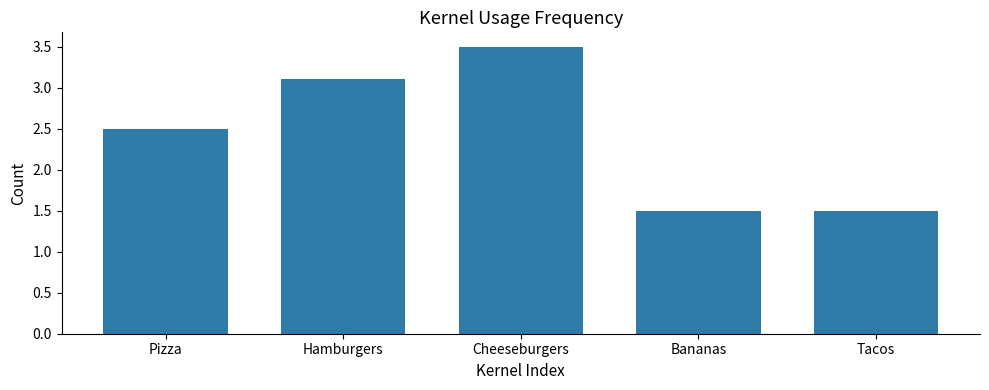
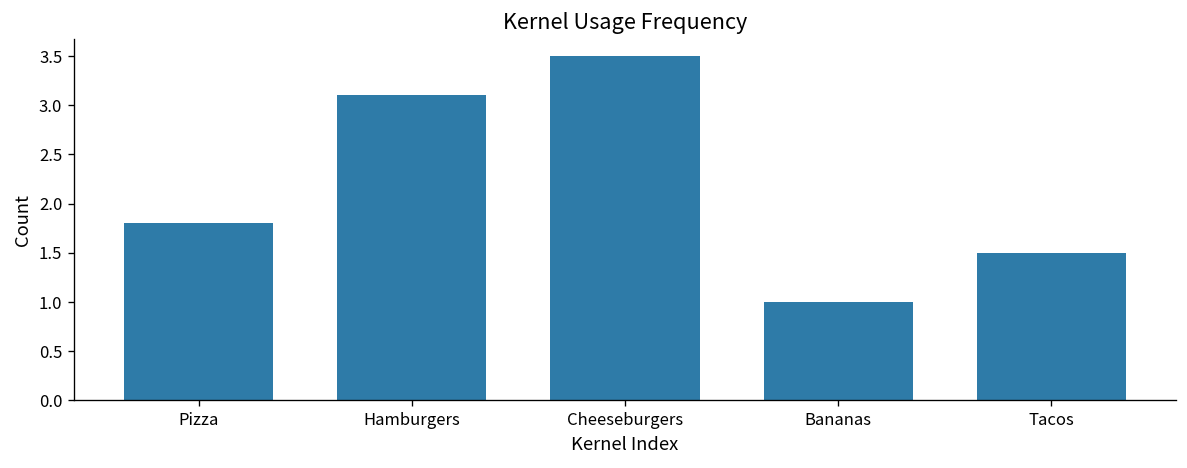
  {
-   "Pizza": 2.5,
+   "Pizza": 1.8,
    "Hamburgers": 3.1,
    "Cheeseburgers": 3.5,
-   "Bananas": 1.5,
+   "Bananas": 1.0,
    "Tacos": 1.5
  }
